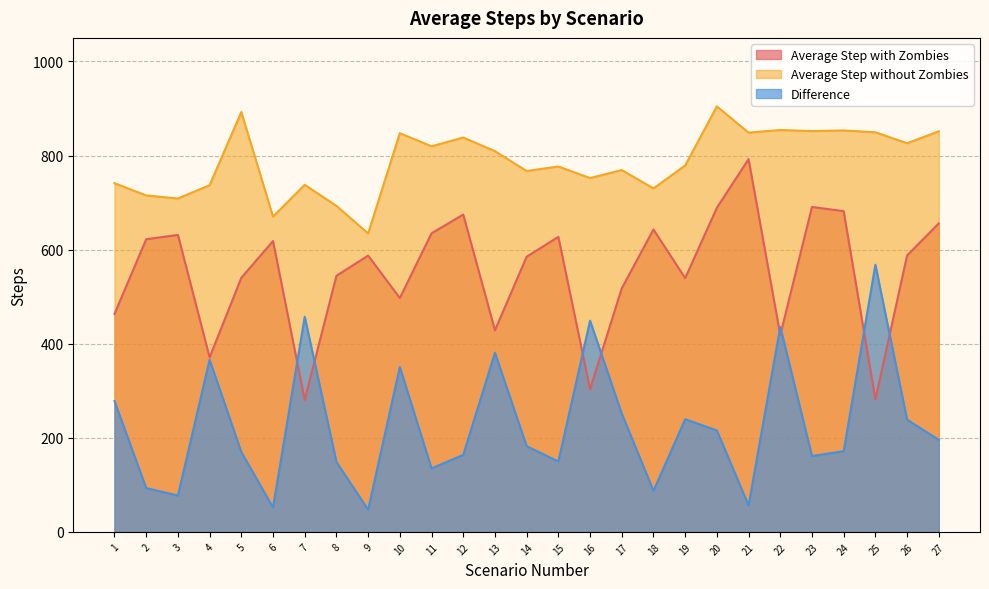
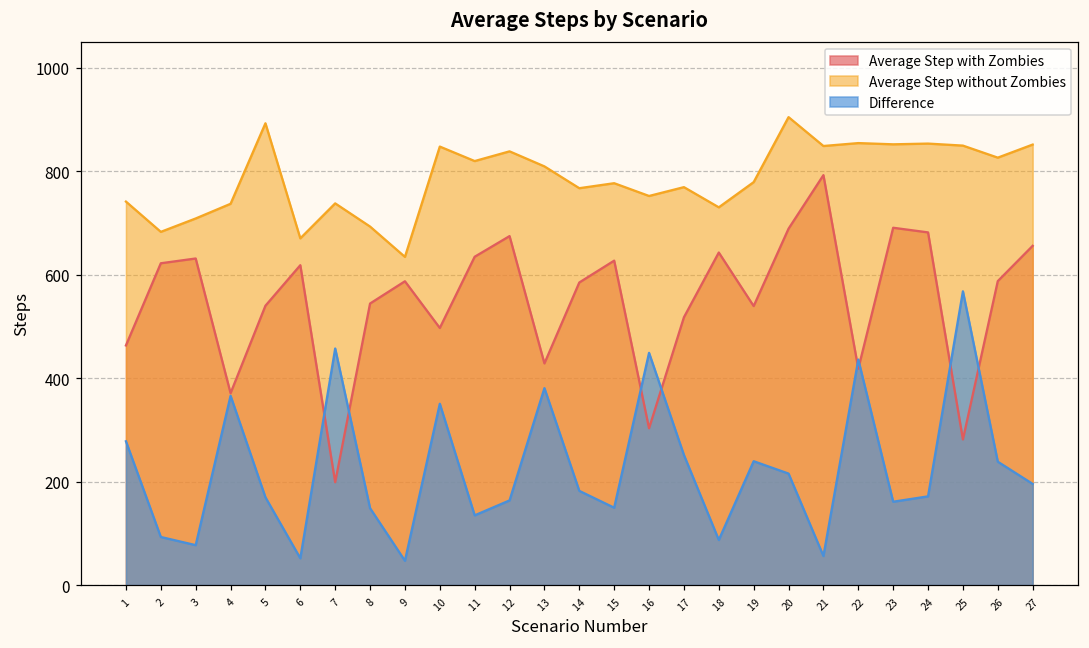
  {
    "Average Step with Zombies": {
      "1": 460,
      "2": 620,
      "3": 630,
      "5": 540,
      "6": 620,
-     "7": 280,
+     "7": 200,
      "8": 540,
      "9": 590,
      "10": 500,
      "11": 630,
      "12": 670,
      "13": 430,
      "14": 580,
      "15": 630,
      "16": 300,
      "17": 520,
      "18": 640,
      "19": 540,
      "20": 690,
      "21": 790,
      "22": 420,
      "23": 690,
      "24": 680,
      "25": 280,
      "26": 590,
      "27": 660
    },
    "Average Step without Zombies": {
      "1": 740,
-     "2": 720,
+     "2": 680,
      "3": 710,
      "4": 740,
      "5": 890,
      "6": 670,
      "7": 740,
      "8": 690,
      "9": 630,
      "10": 850,
      "11": 820,
      "12": 840,
      "13": 810,
      "14": 770,
      "15": 780,
      "16": 750,
      "17": 770,
      "18": 730,
      "19": 780,
      "20": 900,
      "21": 850,
      "22": 850,
      "23": 850,
      "24": 850,
      "25": 850,
      "26": 830,
      "27": 850
    },
    "Difference": {
      "1": 280,
      "2": 90,
      "3": 80,
      "5": 170,
      "6": 50,
      "7": 460,
      "8": 150,
      "9": 50,
      "10": 350,
      "11": 130,
      "12": 160,
      "13": 380,
      "14": 180,
      "15": 150,
      "16": 450,
      "17": 250,
      "18": 90,
      "19": 240,
      "20": 220,
      "21": 60,
      "22": 440,
      "23": 160,
      "24": 170,
      "25": 570,
      "26": 240,
      "27": 200
    }
  }
